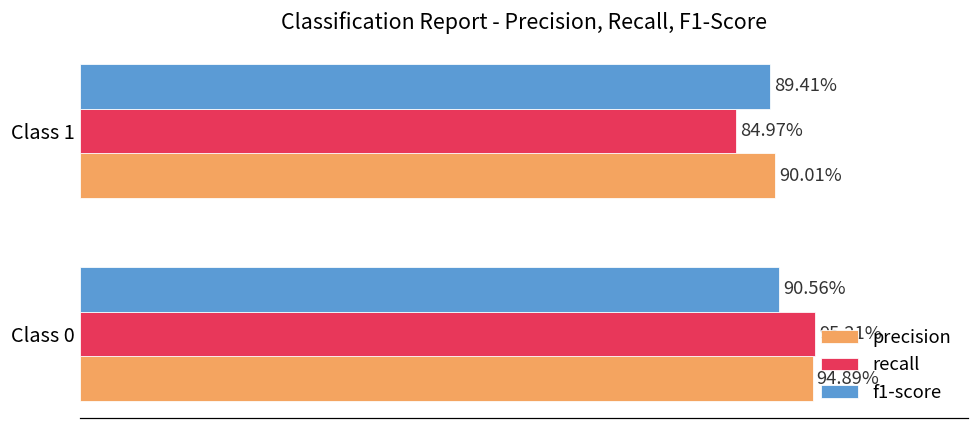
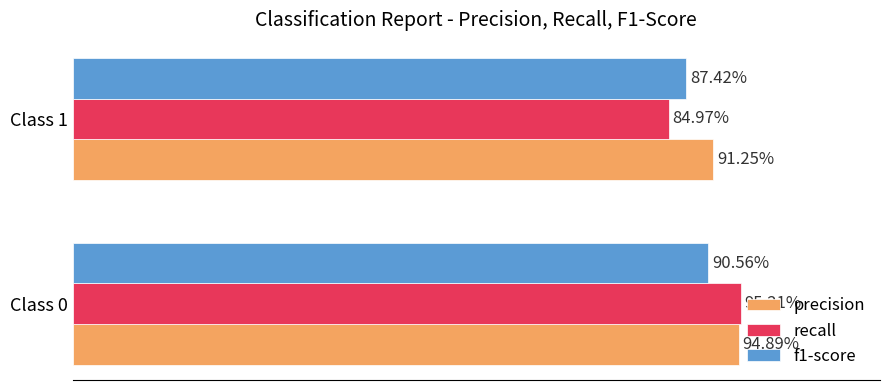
  {
    "precision": {
-     "Class 1": "90.01%",
+     "Class 1": "91.25%",
      "Class 0": "94.89%"
    },
    "recall": {
      "Class 1": "84.97%",
      "Class 0": "95.21%"
    },
    "f1-score": {
-     "Class 1": "89.41%",
+     "Class 1": "87.42%",
      "Class 0": "90.56%"
    }
  }
